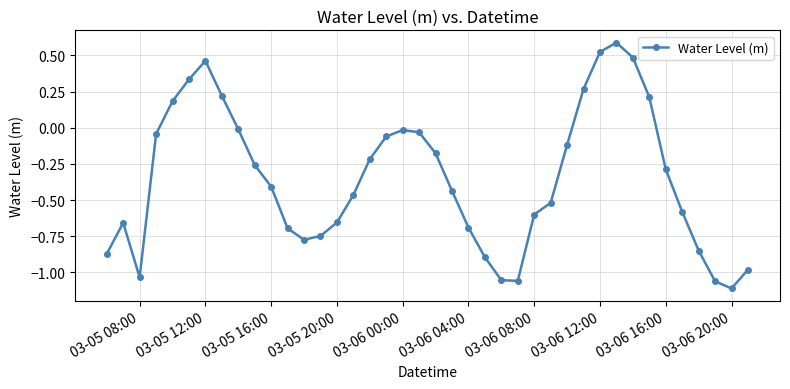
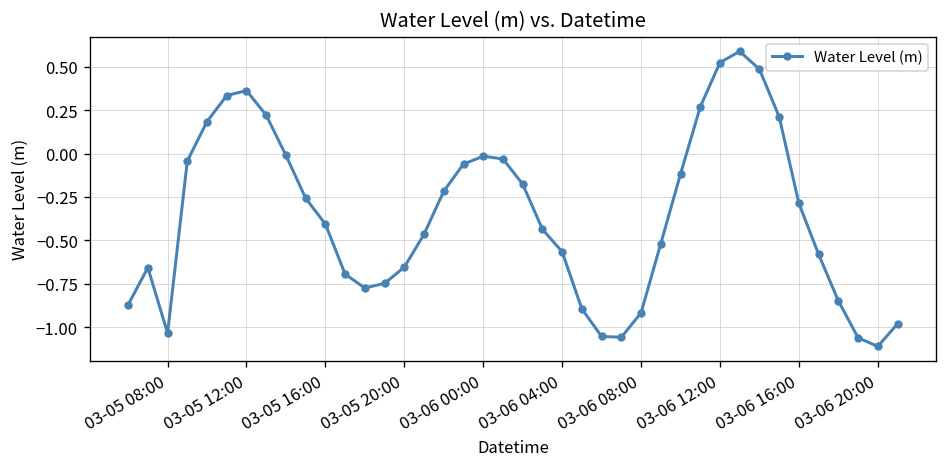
  {
    "03-05 08:00": -1.03,
-   "03-05 12:00": 0.46,
+   "03-05 12:00": 0.36,
    "03-05 16:00": -0.41,
    "03-05 20:00": -0.65,
    "03-06 00:00": -0.02,
-   "03-06 04:00": -0.69,
-   "03-06 08:00": -0.60,
+   "03-06 04:00": -0.57,
+   "03-06 08:00": -0.92,
    "03-06 12:00": 0.52,
    "03-06 16:00": -0.29,
    "03-06 20:00": -1.11
  }
